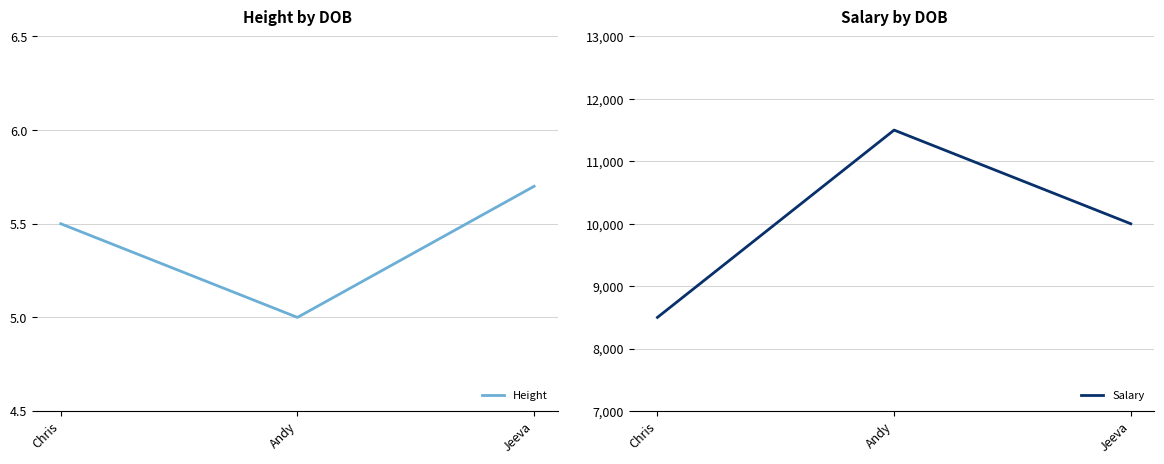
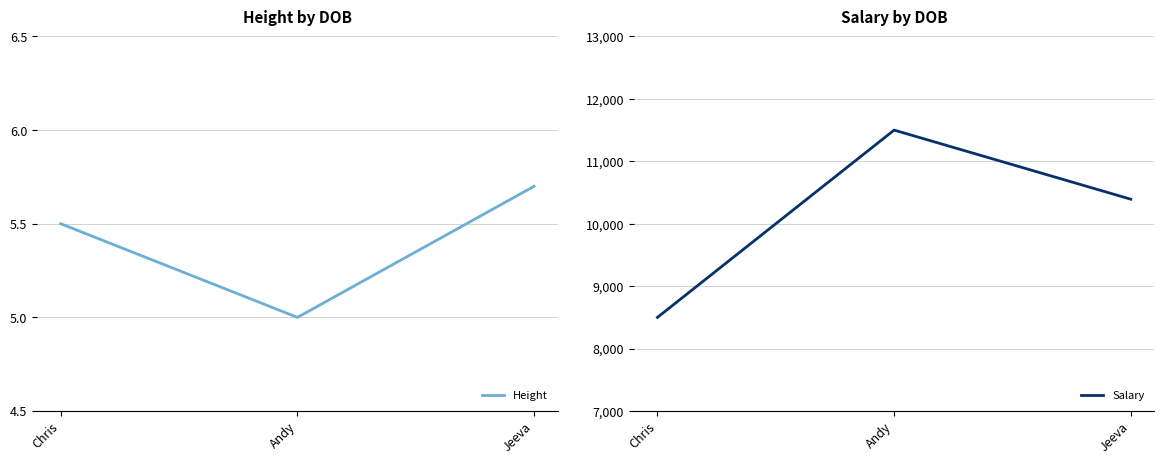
  {
    "Height by DOB": {
      "Chris": "5.50",
      "Andy": "5.00",
      "Jeeva": "5.70"
    },
    "Salary by DOB": {
      "Chris": "8,500",
      "Andy": "11,500",
-     "Jeeva": "10,000"
+     "Jeeva": "10,400"
    }
  }
